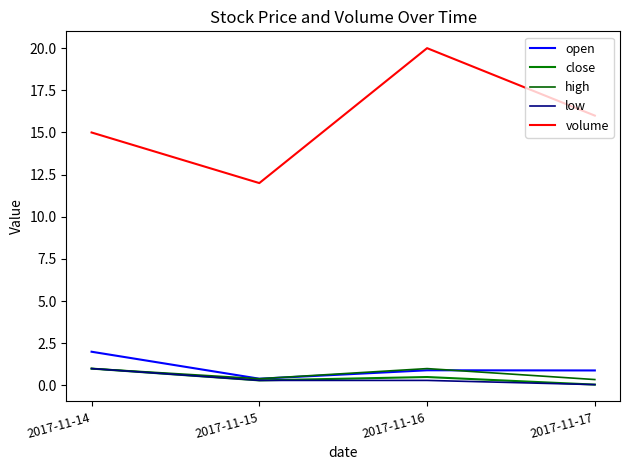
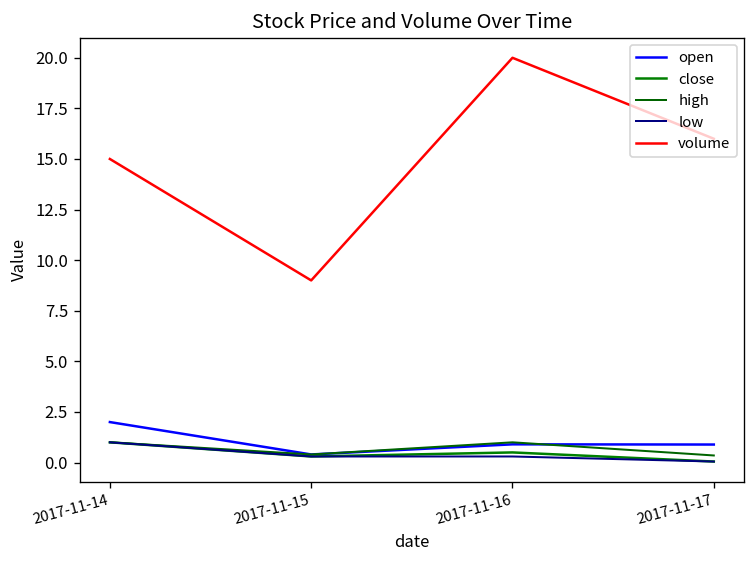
  {
    "open": {
      "2017-11-14": 2,
      "2017-11-17": 1
    },
    "low": {
      "2017-11-16": 0.3
    },
    "volume": {
      "2017-11-14": 15,
-     "2017-11-15": 12,
+     "2017-11-15": 9,
      "2017-11-16": 20
    }
  }
